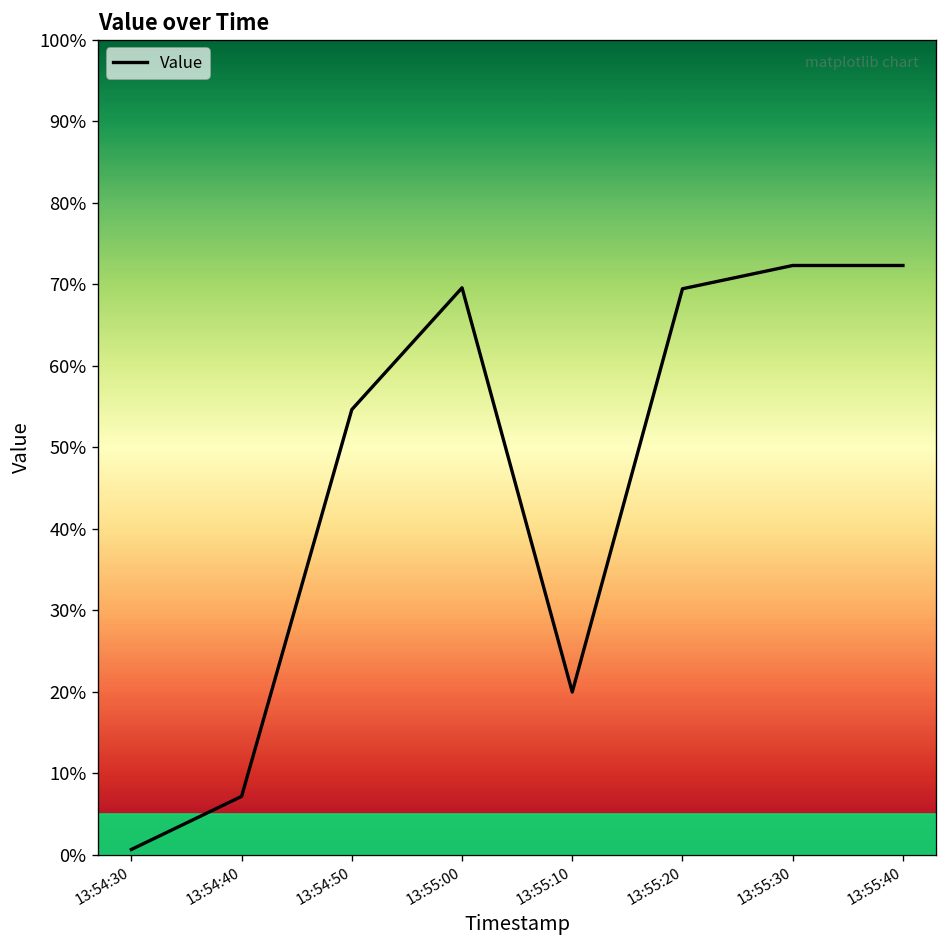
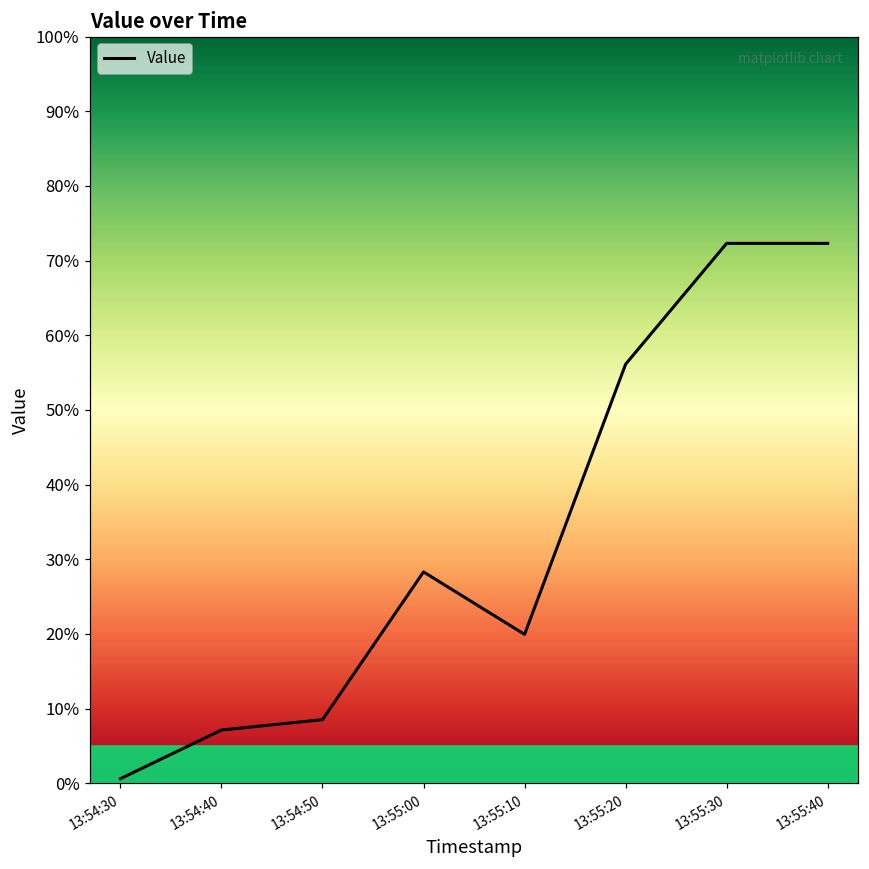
  {
    "13:54:40": "7%",
-   "13:54:50": "55%",
-   "13:55:00": "70%",
+   "13:54:50": "9%",
+   "13:55:00": "28%",
    "13:55:10": "20%",
-   "13:55:20": "69%",
+   "13:55:20": "56%",
    "13:55:30": "72%",
    "13:55:40": "72%"
  }
